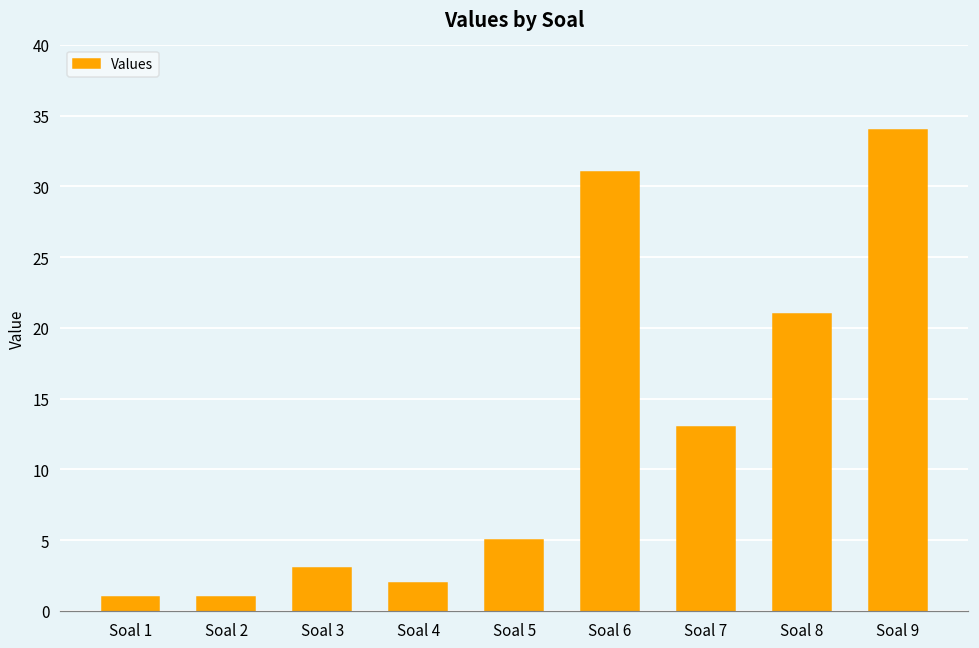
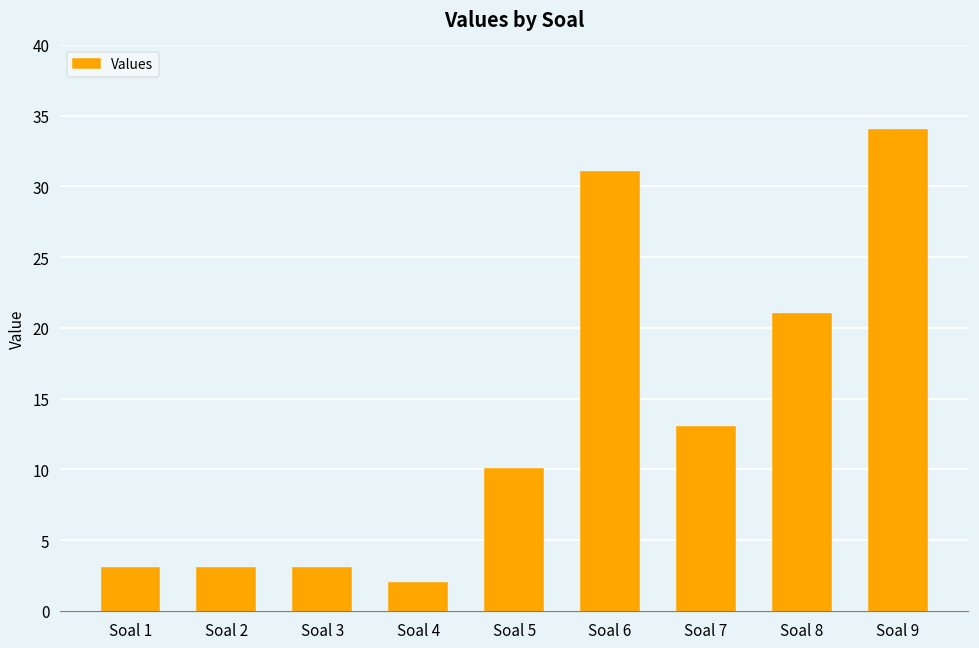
  {
-   "Soal 1": 1,
-   "Soal 2": 1,
+   "Soal 1": 3,
+   "Soal 2": 3,
    "Soal 3": 3,
    "Soal 4": 2,
-   "Soal 5": 5,
+   "Soal 5": 10,
    "Soal 6": 31,
    "Soal 7": 13,
    "Soal 8": 21,
    "Soal 9": 34
  }
